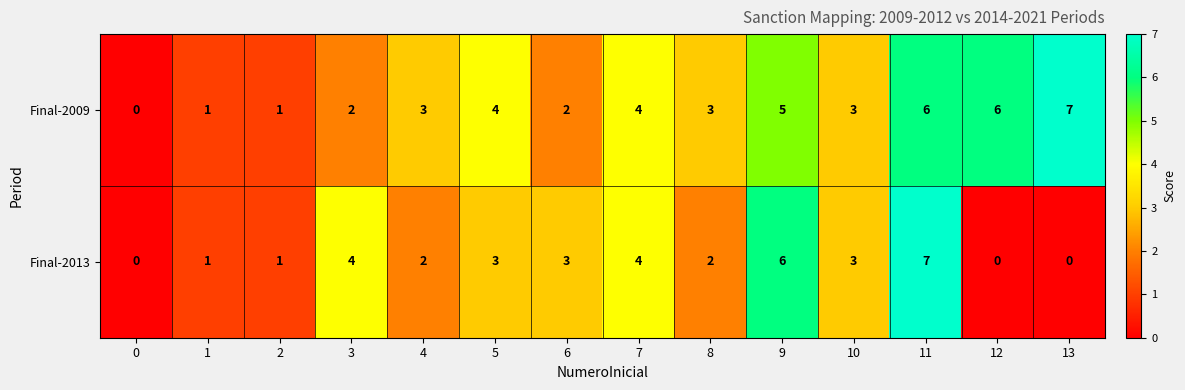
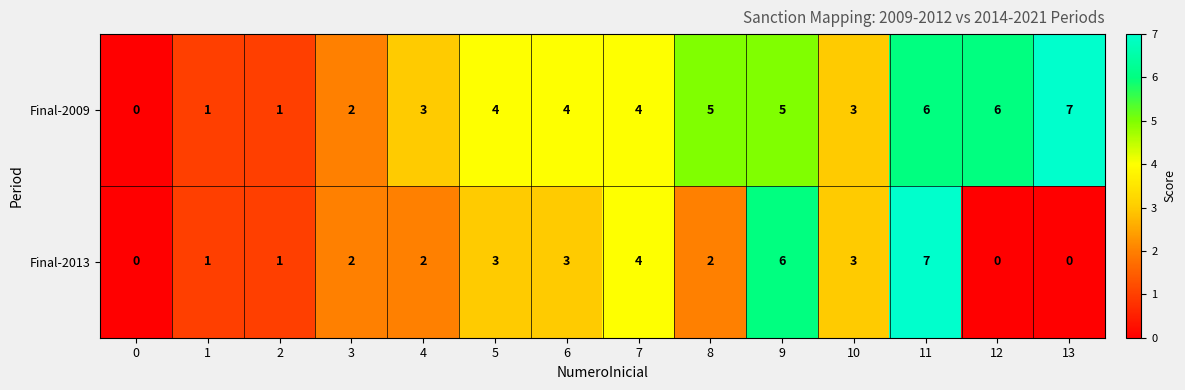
  {
    "Final-2009": {
      "0": 0,
      "1": 1,
      "2": 1,
      "3": 2,
      "4": 3,
      "5": 4,
-     "6": 2,
+     "6": 4,
      "7": 4,
-     "8": 3,
+     "8": 5,
      "9": 5,
      "10": 3,
      "11": 6,
      "12": 6,
      "13": 7
    },
    "Final-2013": {
      "0": 0,
      "1": 1,
      "2": 1,
-     "3": 4,
+     "3": 2,
      "4": 2,
      "5": 3,
      "6": 3,
      "7": 4,
      "8": 2,
      "9": 6,
      "10": 3,
      "11": 7,
      "12": 0,
      "13": 0
    }
  }
